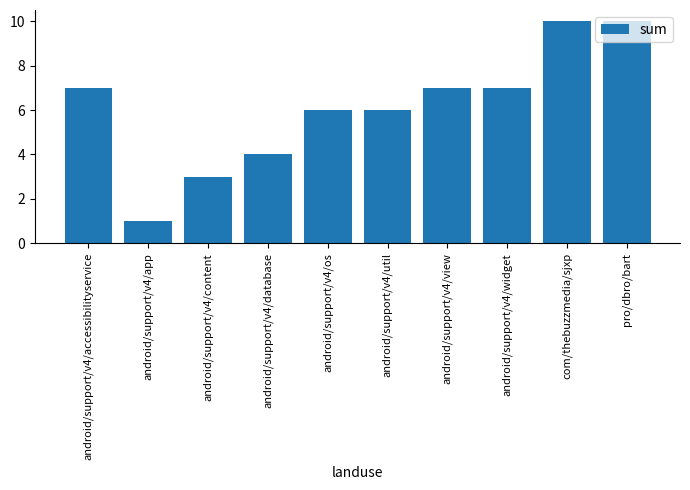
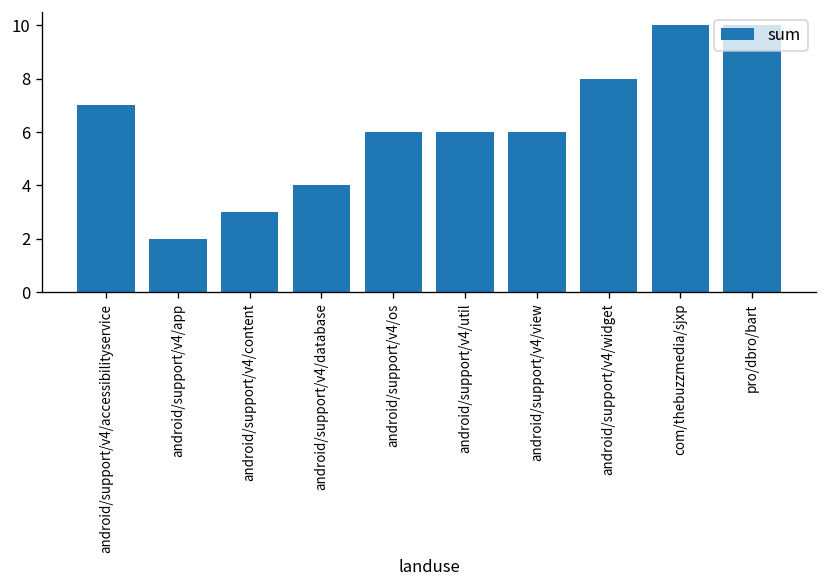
  {
    "android/support/v4/accessibilityservice": 7,
-   "android/support/v4/app": 1,
+   "android/support/v4/app": 2,
    "android/support/v4/content": 3,
    "android/support/v4/database": 4,
    "android/support/v4/os": 6,
    "android/support/v4/util": 6,
-   "android/support/v4/view": 7,
-   "android/support/v4/widget": 7,
+   "android/support/v4/view": 6,
+   "android/support/v4/widget": 8,
    "com/thebuzzmedia/sjxp": 10
  }
